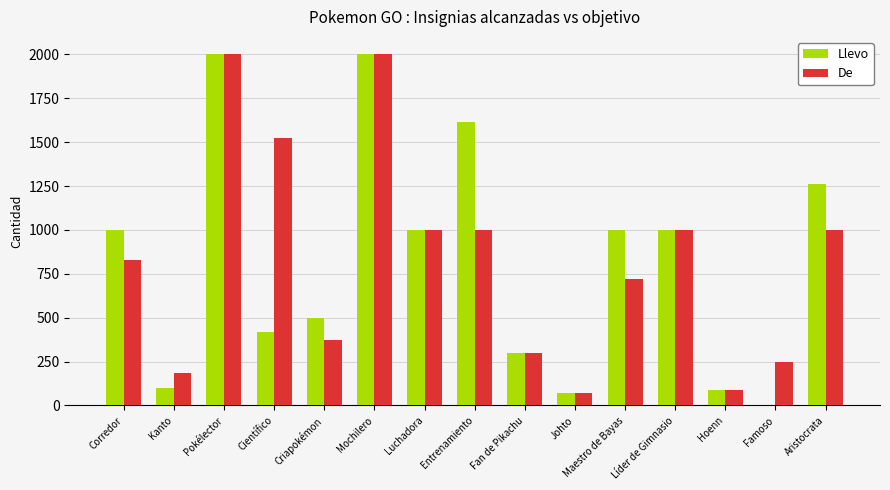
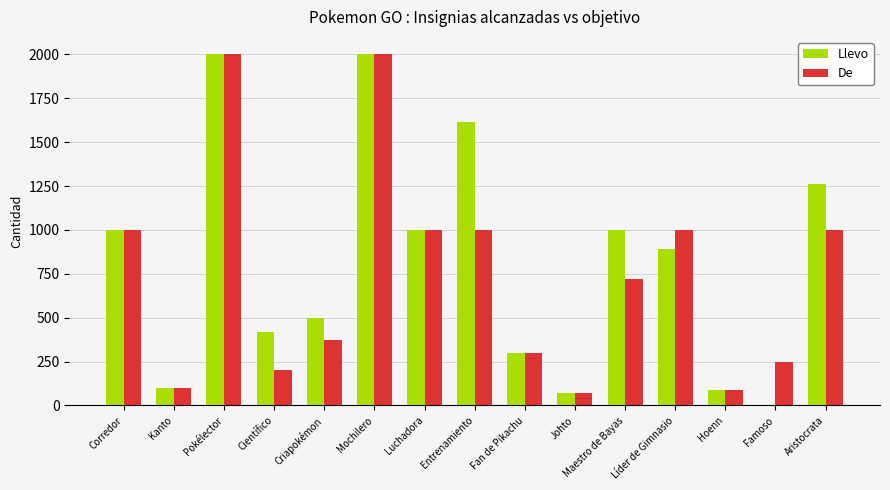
  {
    "Llevo": {
      "Corredor": 1000,
      "Kanto": 100,
      "Pokélector": 2000,
      "Científico": 420,
      "Criapokémon": 500,
      "Mochilero": 2000,
      "Luchadora": 1000,
      "Entrenamiento": 1620,
      "Fan de Pikachu": 300,
      "Johto": 70,
      "Maestro de Bayas": 1000,
-     "Líder de Gimnasio": 1000,
+     "Líder de Gimnasio": 890,
      "Hoenn": 90,
      "Aristocrata": 1260
    },
    "De": {
-     "Corredor": 830,
-     "Kanto": 190,
+     "Corredor": 1000,
+     "Kanto": 100,
      "Pokélector": 2000,
-     "Científico": 1520,
+     "Científico": 200,
      "Criapokémon": 370,
      "Mochilero": 2000,
      "Luchadora": 1000,
      "Entrenamiento": 1000,
      "Fan de Pikachu": 300,
      "Johto": 70,
      "Maestro de Bayas": 720,
      "Líder de Gimnasio": 1000,
      "Hoenn": 90,
      "Famoso": 250,
      "Aristocrata": 1000
    }
  }
